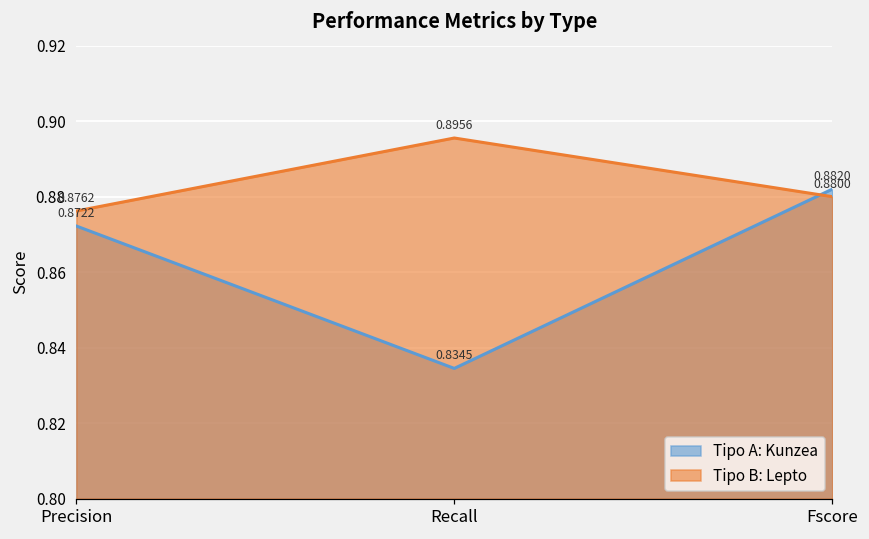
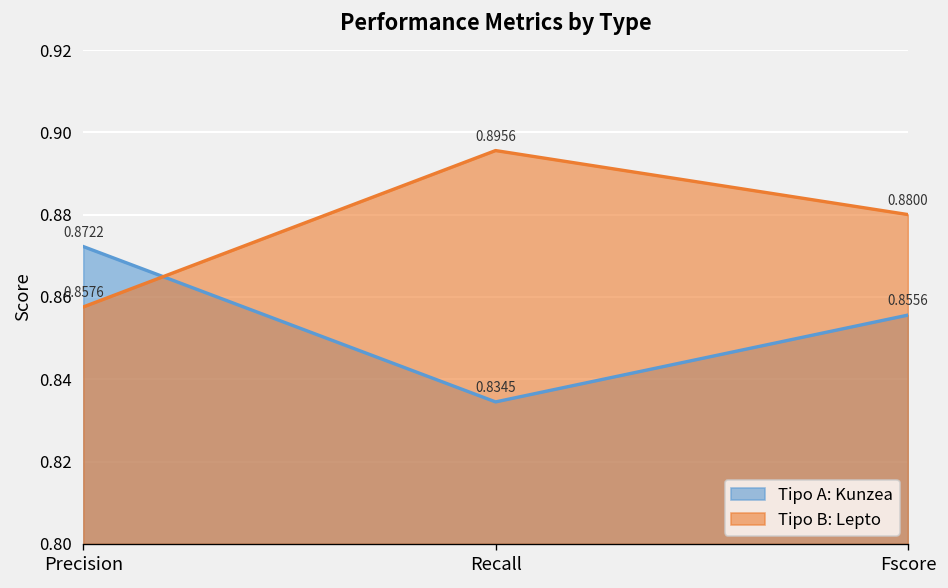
  {
    "Tipo A: Kunzea": {
      "Precision": 0.8722,
      "Recall": 0.8345,
-     "Fscore": 0.8820
+     "Fscore": 0.8556
    },
    "Tipo B: Lepto": {
-     "Precision": 0.8762,
+     "Precision": 0.8576,
      "Recall": 0.8956,
      "Fscore": 0.8800
    }
  }
